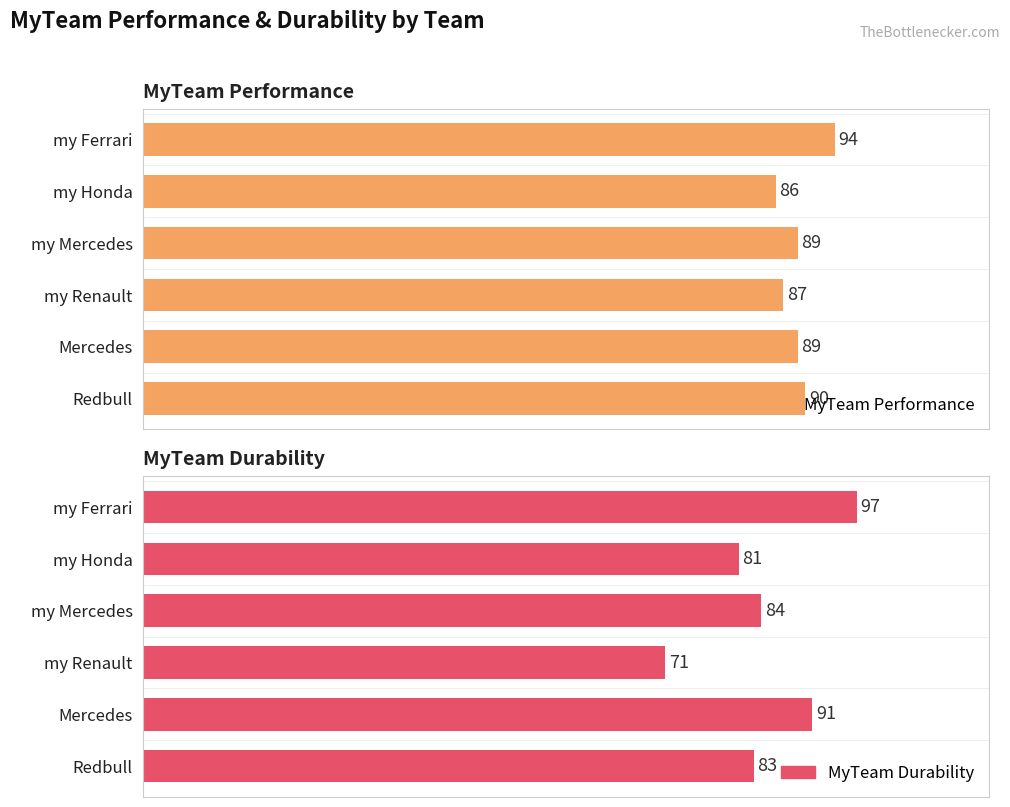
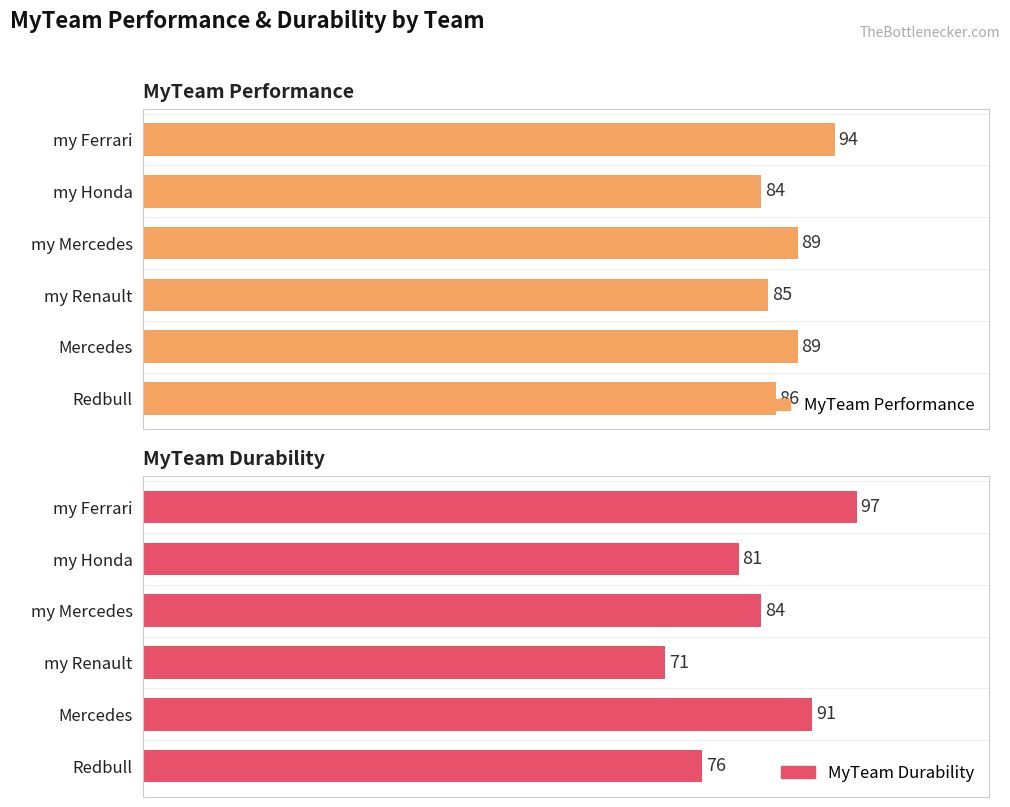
  {
    "MyTeam Performance": {
      "my Ferrari": 94,
-     "my Honda": 86,
+     "my Honda": 84,
      "my Mercedes": 89,
-     "my Renault": 87,
+     "my Renault": 85,
      "Mercedes": 89,
-     "Redbull": 90
+     "Redbull": 86
    },
    "MyTeam Durability": {
      "my Ferrari": 97,
      "my Honda": 81,
      "my Mercedes": 84,
      "my Renault": 71,
      "Mercedes": 91,
-     "Redbull": 83
+     "Redbull": 76
    }
  }
